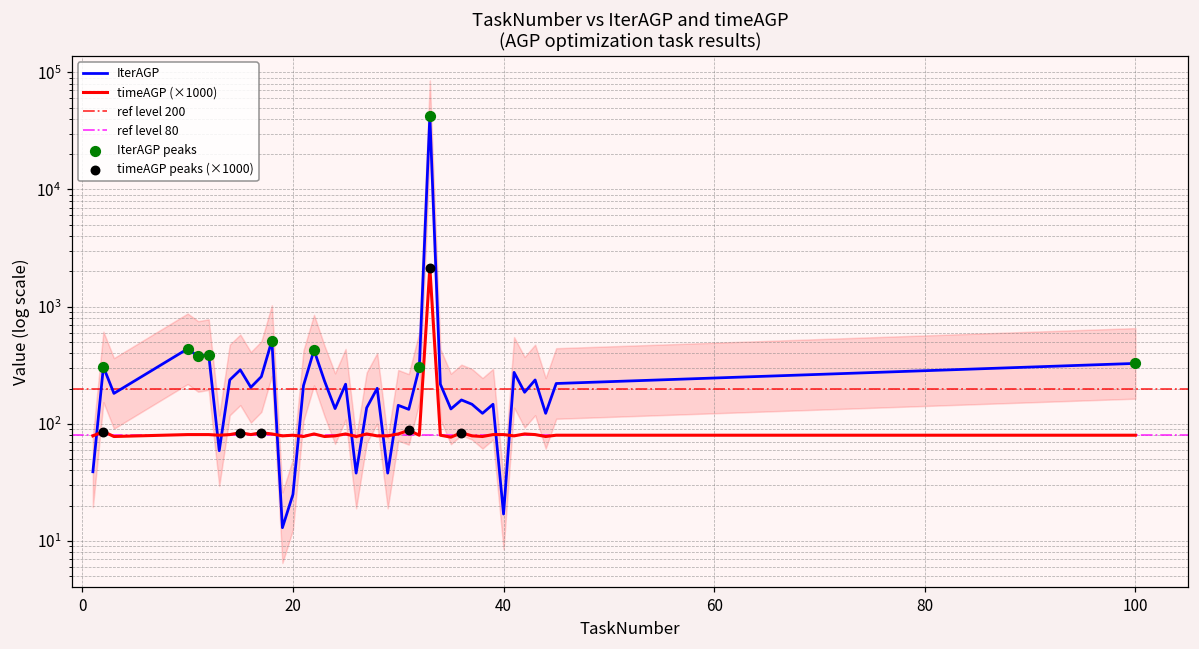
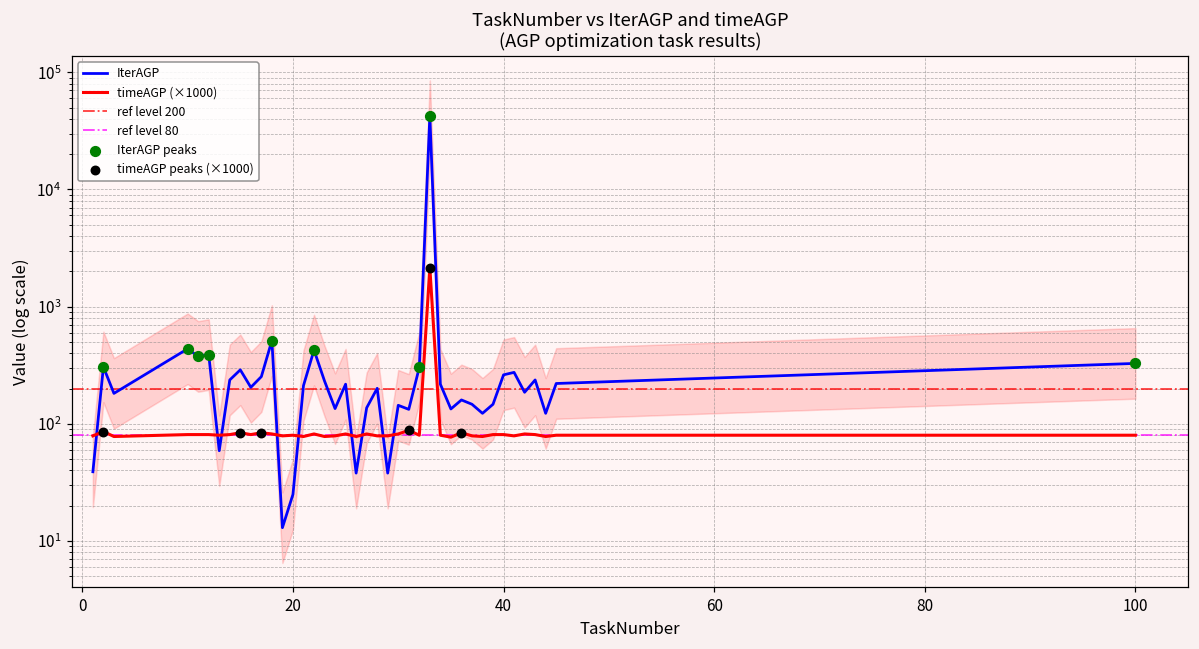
  {
    "IterAGP": {
      "20": 25,
-     "40": 17
+     "40": 260
    }
  }
